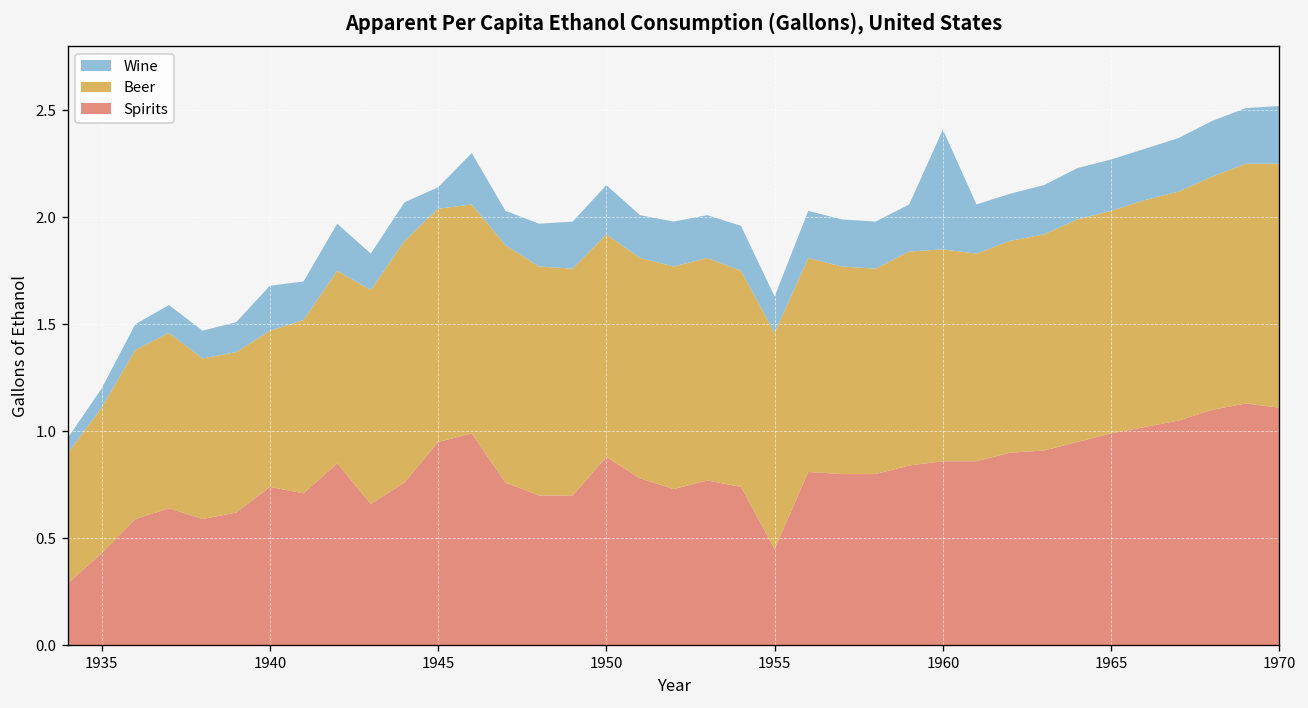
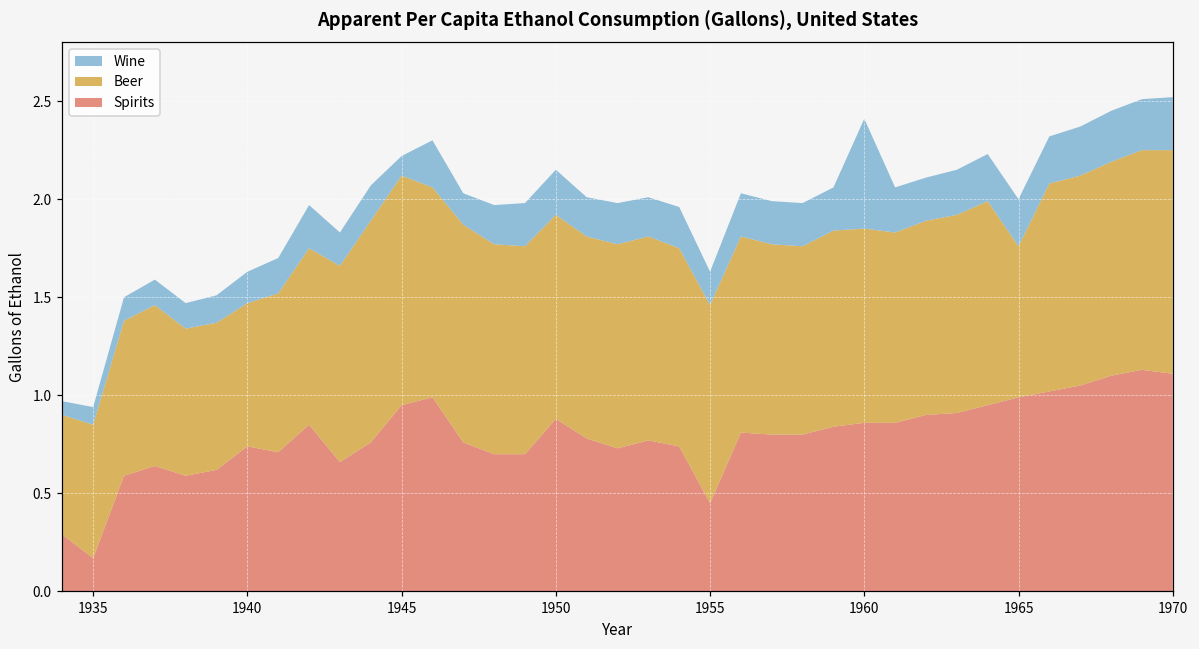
  {
    "Spirits": {
-     "1935": 0.43,
+     "1935": 0.17,
      "1940": 0.74,
      "1945": 0.95,
      "1950": 0.88,
      "1955": 0.45,
      "1960": 0.86,
      "1965": 0.99,
      "1970": 1.11
    },
    "Beer": {
      "1935": 0.68,
      "1940": 0.73,
-     "1945": 1.09,
+     "1945": 1.17,
      "1950": 1.04,
      "1955": 1.01,
      "1960": 0.99,
-     "1965": 1.04,
+     "1965": 0.77,
      "1970": 1.14
    },
    "Wine": {
      "1935": 0.09,
-     "1940": 0.21,
+     "1940": 0.16,
      "1945": 0.10,
      "1950": 0.23,
      "1955": 0.17,
      "1960": 0.56,
      "1965": 0.24,
      "1970": 0.27
    }
  }
